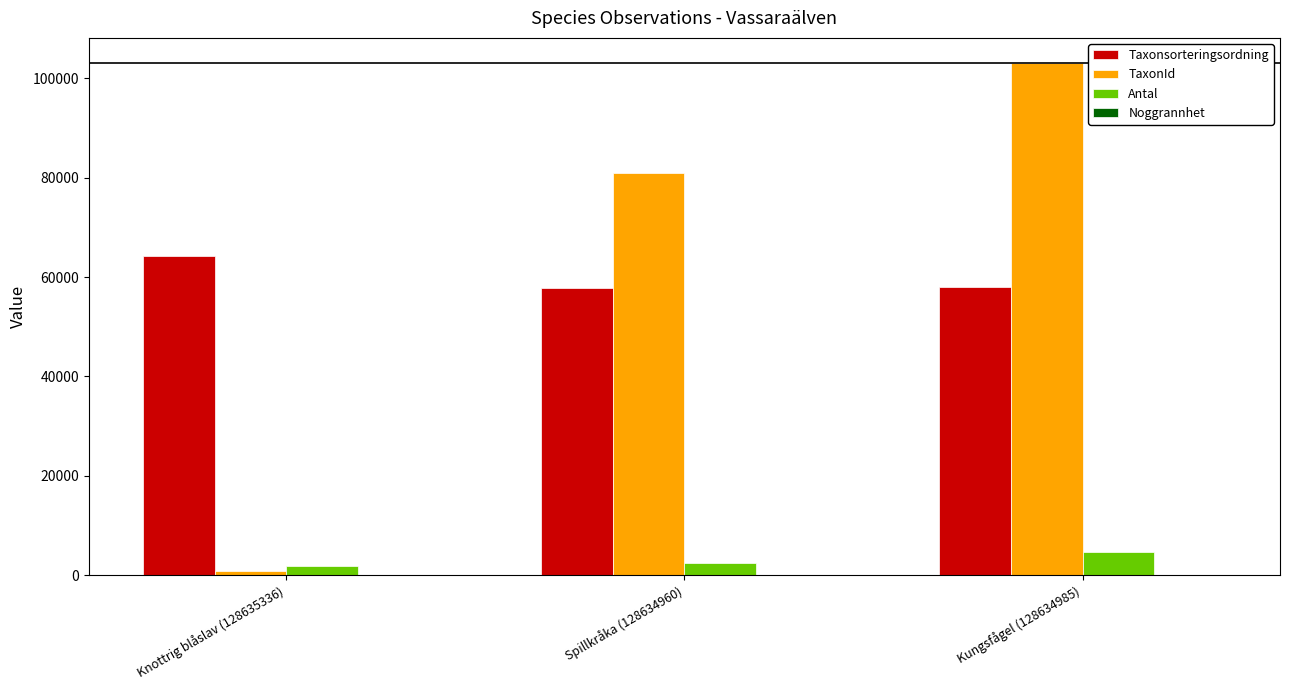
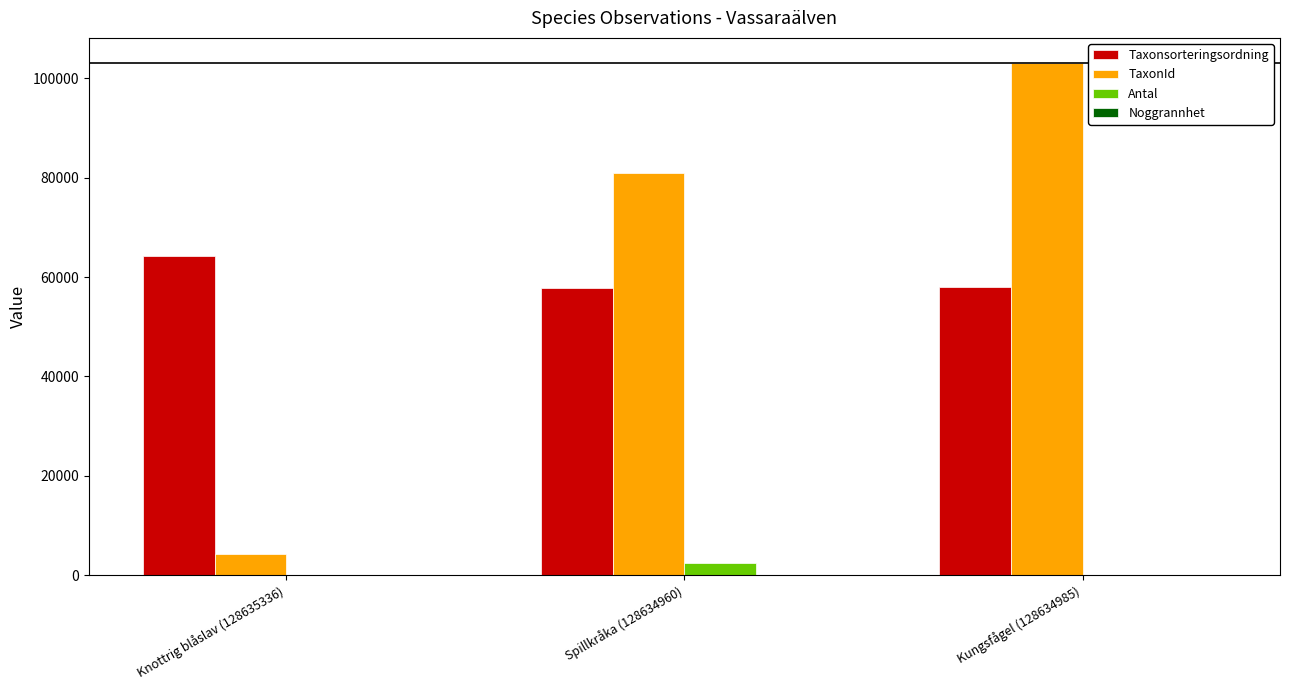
  {
    "Taxonsorteringsordning": {
      "Knottrig blåslav (128635336)": 64000,
      "Spillkråka (128634960)": 58000,
      "Kungsfågel (128634985)": 58000
    },
    "TaxonId": {
-     "Knottrig blåslav (128635336)": 1000,
+     "Knottrig blåslav (128635336)": 4000,
      "Spillkråka (128634960)": 81000,
      "Kungsfågel (128634985)": 103000
    },
    "Antal": {
-     "Knottrig blåslav (128635336)": 2000,
+     "Knottrig blåslav (128635336)": 0,
      "Spillkråka (128634960)": 2000,
-     "Kungsfågel (128634985)": 5000
+     "Kungsfågel (128634985)": 0
    }
  }
